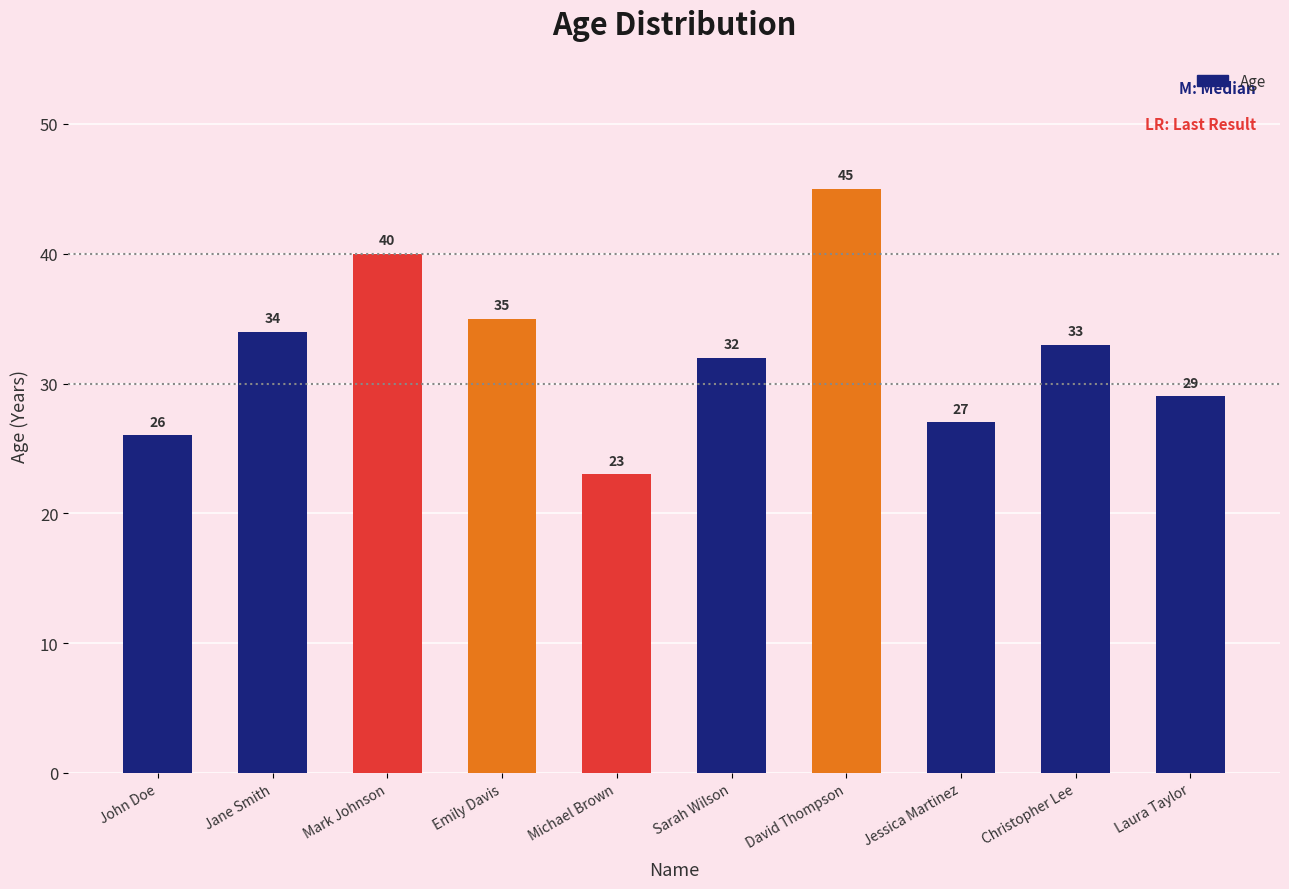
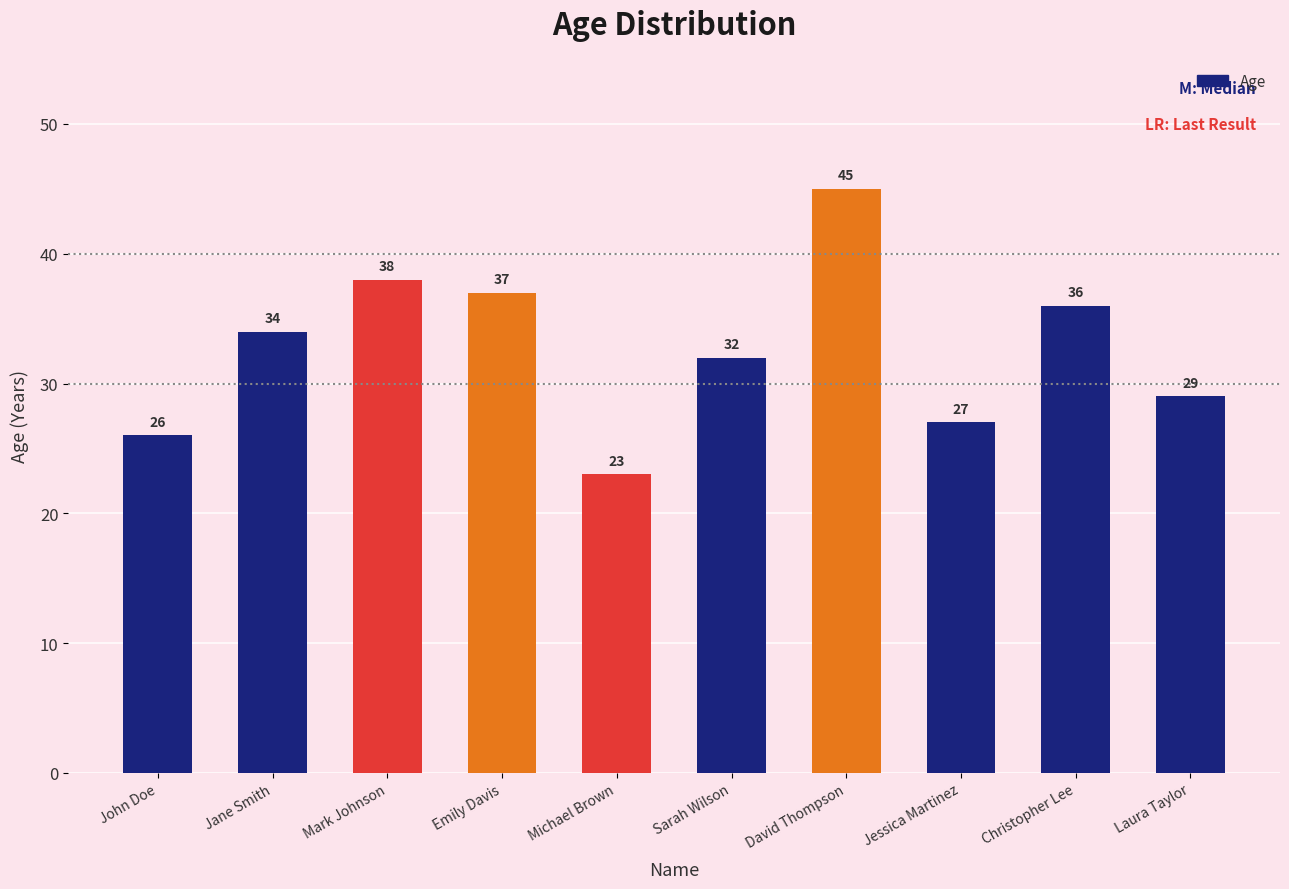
  {
    "John Doe": 26,
    "Jane Smith": 34,
-   "Mark Johnson": 40,
-   "Emily Davis": 35,
+   "Mark Johnson": 38,
+   "Emily Davis": 37,
    "Michael Brown": 23,
    "Sarah Wilson": 32,
    "David Thompson": 45,
    "Jessica Martinez": 27,
-   "Christopher Lee": 33,
+   "Christopher Lee": 36,
    "Laura Taylor": 29
  }
